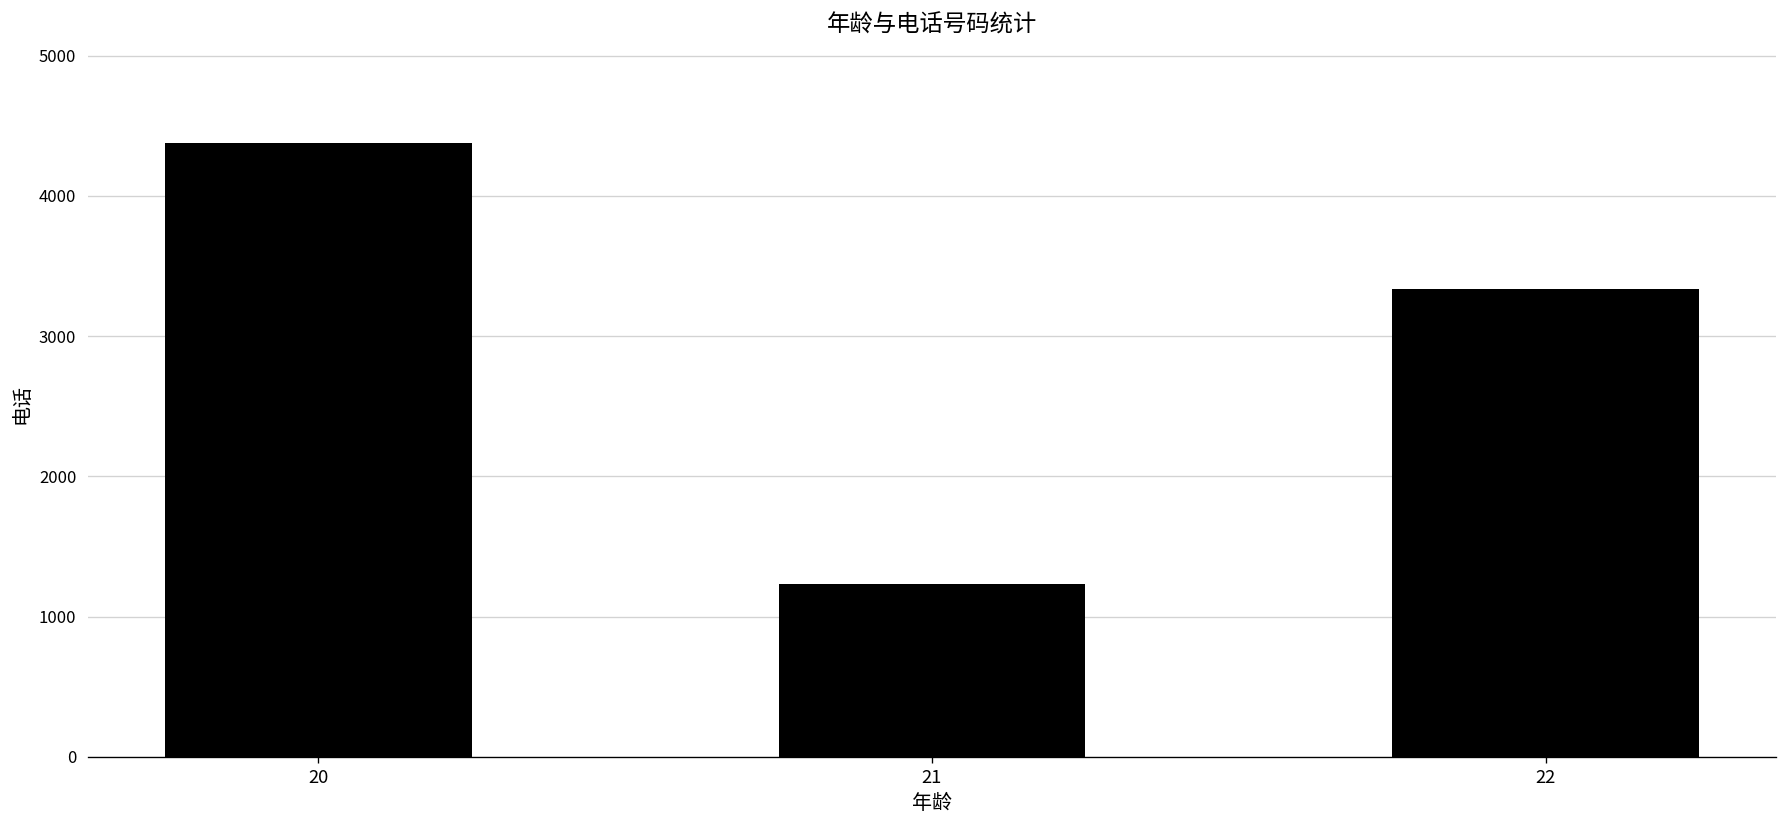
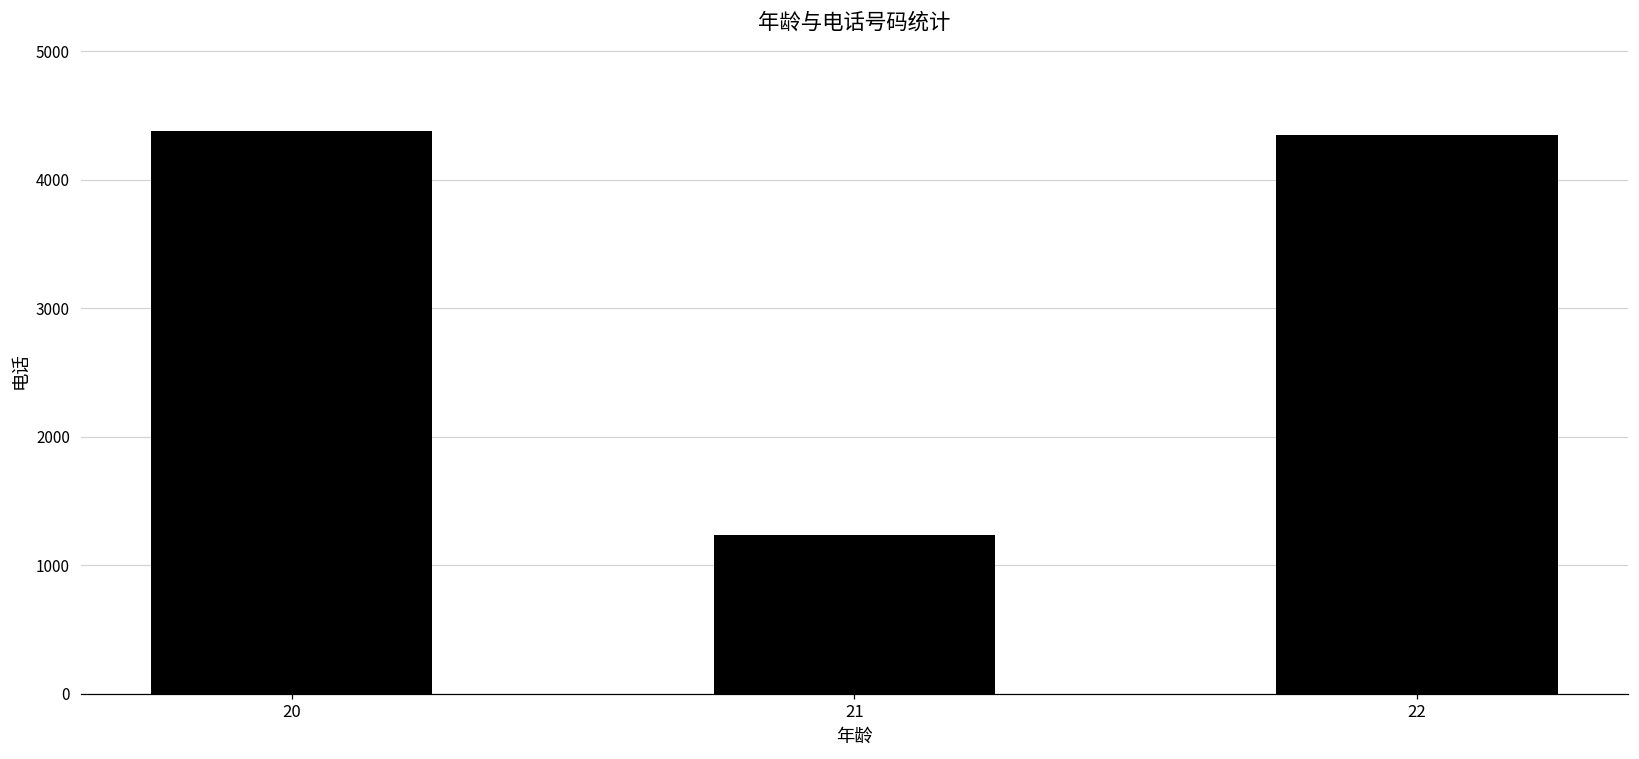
  {
    "20": 4380,
    "21": 1240,
-   "22": 3330
+   "22": 4350
  }
